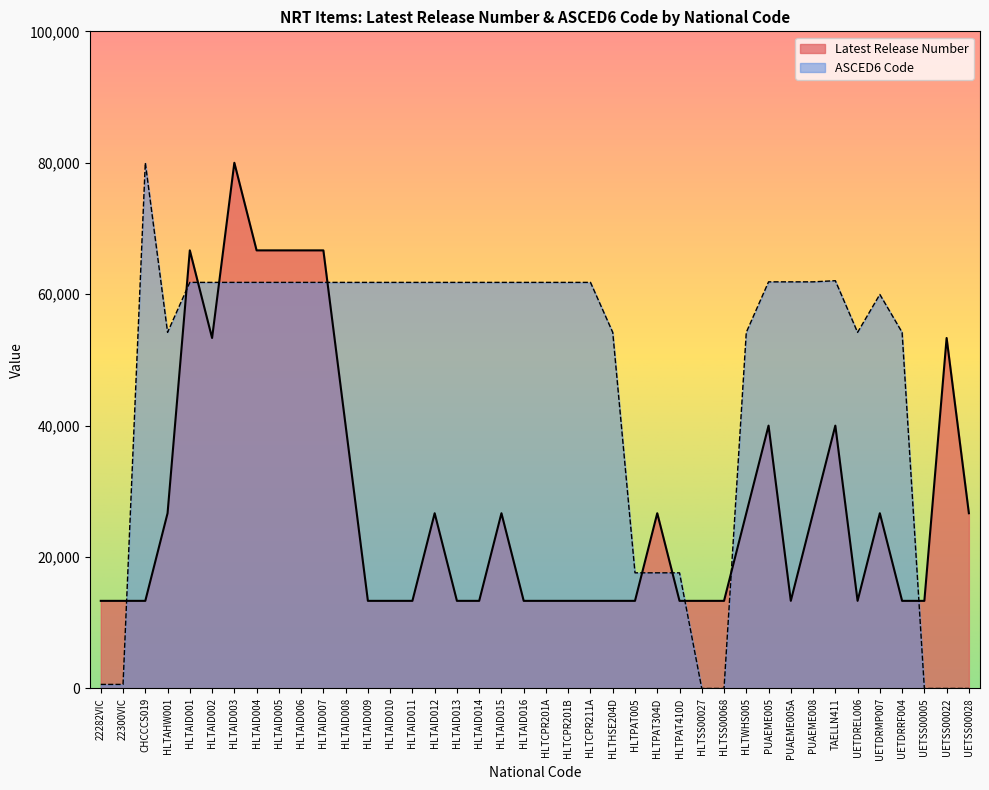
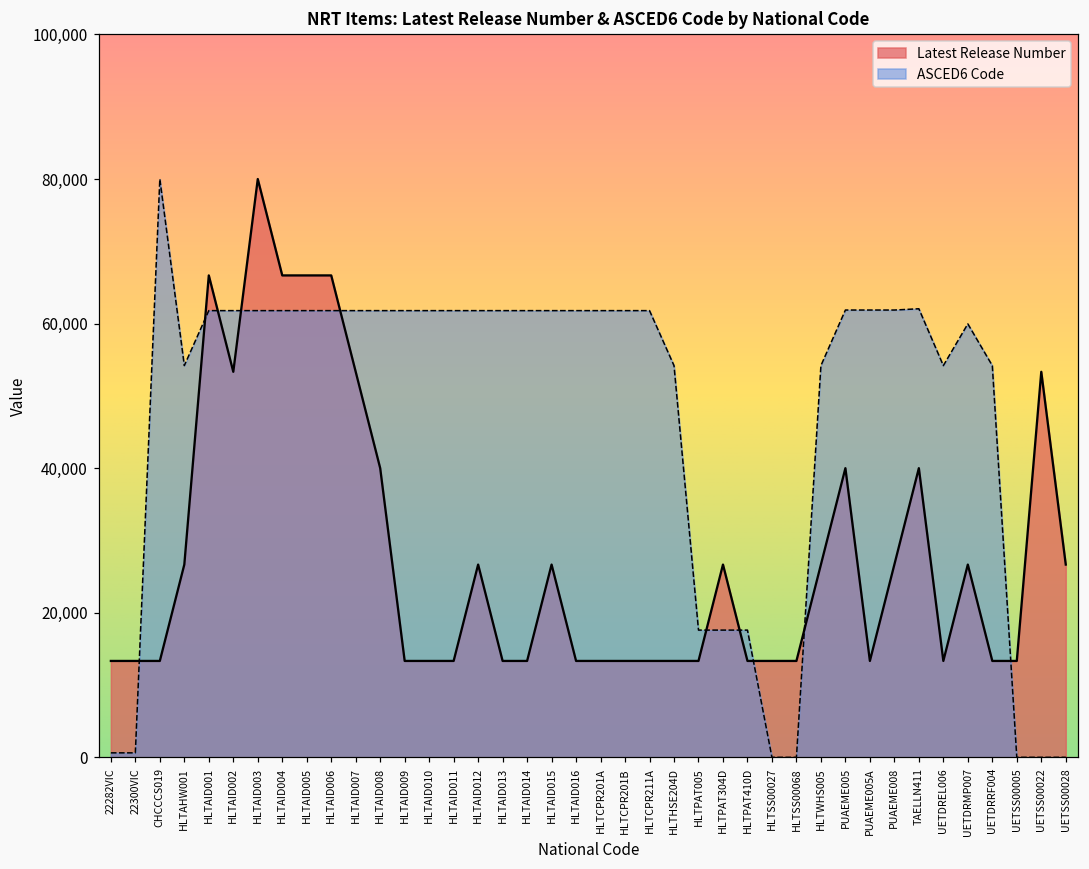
  {
    "Latest Release Number": {
      "22282VIC": "13,000",
      "22300VIC": "13,000",
      "CHCCCS019": "13,000",
      "HLTAHW001": "27,000",
      "HLTAID001": "67,000",
      "HLTAID002": "53,000",
      "HLTAID003": "80,000",
      "HLTAID004": "67,000",
      "HLTAID005": "67,000",
      "HLTAID006": "67,000",
-     "HLTAID007": "67,000",
+     "HLTAID007": "53,000",
      "HLTAID008": "40,000",
      "HLTAID009": "13,000",
      "HLTAID010": "13,000",
      "HLTAID011": "13,000",
      "HLTAID012": "27,000",
      "HLTAID013": "13,000",
      "HLTAID014": "13,000",
      "HLTAID015": "27,000",
      "HLTAID016": "13,000",
      "HLTCPR201A": "13,000",
      "HLTCPR201B": "13,000",
      "HLTCPR211A": "13,000",
      "HLTHSE204D": "13,000",
      "HLTPAT005": "13,000",
      "HLTPAT304D": "27,000",
      "HLTPAT410D": "13,000",
      "HLTSS00027": "13,000",
      "HLTSS00068": "13,000",
      "HLTWHS005": "27,000",
      "PUAEME005": "40,000",
      "PUAEME005A": "13,000",
      "PUAEME008": "27,000",
      "TAELLN411": "40,000",
      "UETDREL006": "13,000",
      "UETDRMP007": "27,000",
      "UETDRRF004": "13,000",
      "UETSS00005": "13,000",
      "UETSS00022": "53,000",
      "UETSS00028": "27,000"
    },
    "ASCED6 Code": {
      "22282VIC": "1,000",
      "22300VIC": "1,000",
      "CHCCCS019": "80,000",
      "HLTAHW001": "54,000",
      "HLTAID001": "62,000",
      "HLTAID002": "62,000",
      "HLTAID003": "62,000",
      "HLTAID004": "62,000",
      "HLTAID005": "62,000",
      "HLTAID006": "62,000",
      "HLTAID007": "62,000",
      "HLTAID008": "62,000",
      "HLTAID009": "62,000",
      "HLTAID010": "62,000",
      "HLTAID011": "62,000",
      "HLTAID012": "62,000",
      "HLTAID013": "62,000",
      "HLTAID014": "62,000",
      "HLTAID015": "62,000",
      "HLTAID016": "62,000",
      "HLTCPR201A": "62,000",
      "HLTCPR201B": "62,000",
      "HLTCPR211A": "62,000",
      "HLTHSE204D": "54,000",
      "HLTPAT005": "18,000",
      "HLTPAT304D": "18,000",
      "HLTPAT410D": "18,000",
      "HLTSS00027": "0",
      "HLTSS00068": "0",
      "HLTWHS005": "54,000",
      "PUAEME005": "62,000",
      "PUAEME005A": "62,000",
      "PUAEME008": "62,000",
      "TAELLN411": "62,000",
      "UETDREL006": "54,000",
      "UETDRMP007": "60,000",
      "UETDRRF004": "54,000",
      "UETSS00005": "0",
      "UETSS00022": "0",
      "UETSS00028": "0"
    }
  }
